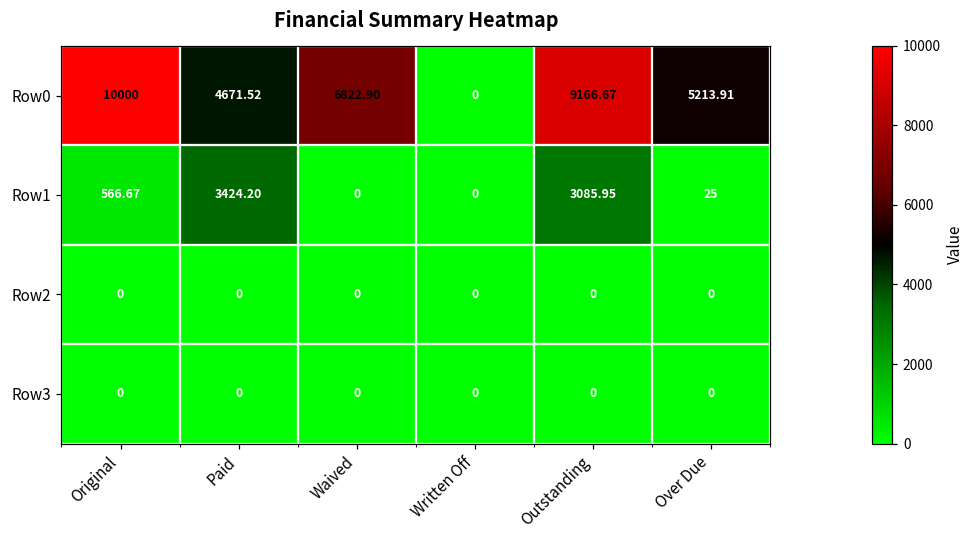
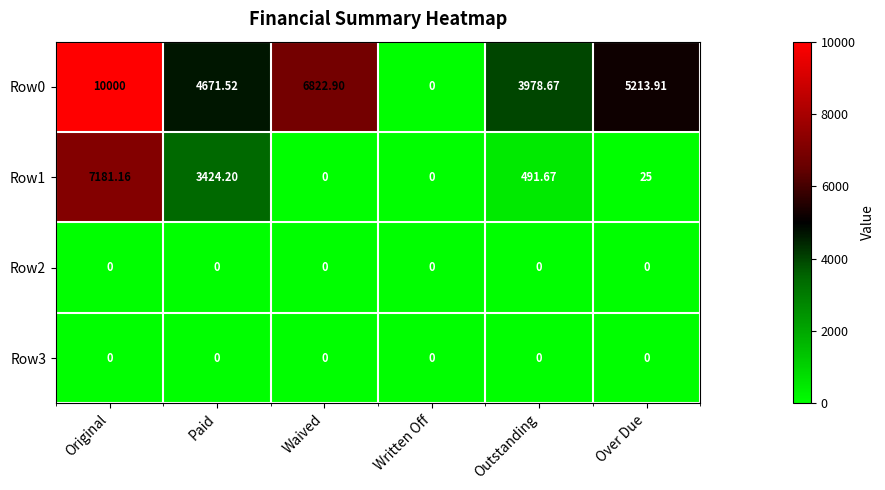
  {
    "Row0": {
      "Original": 10000,
      "Paid": 4671.52,
      "Waived": 6822.90,
      "Written Off": 0,
-     "Outstanding": 9166.67,
+     "Outstanding": 3978.67,
      "Over Due": 5213.91
    },
    "Row1": {
-     "Original": 566.67,
+     "Original": 7181.16,
      "Paid": 3424.20,
      "Waived": 0,
      "Written Off": 0,
-     "Outstanding": 3085.95,
+     "Outstanding": 491.67,
      "Over Due": 25
    },
    "Row2": {
      "Original": 0,
      "Paid": 0,
      "Waived": 0,
      "Written Off": 0,
      "Outstanding": 0,
      "Over Due": 0
    },
    "Row3": {
      "Original": 0,
      "Paid": 0,
      "Waived": 0,
      "Written Off": 0,
      "Outstanding": 0,
      "Over Due": 0
    }
  }
